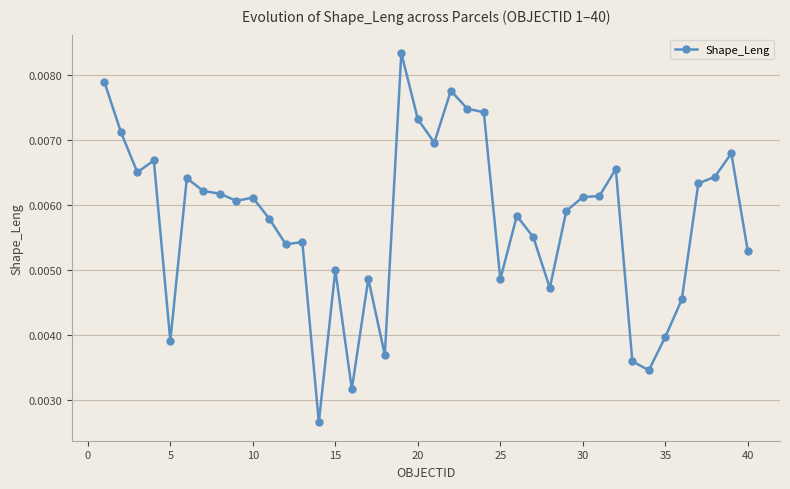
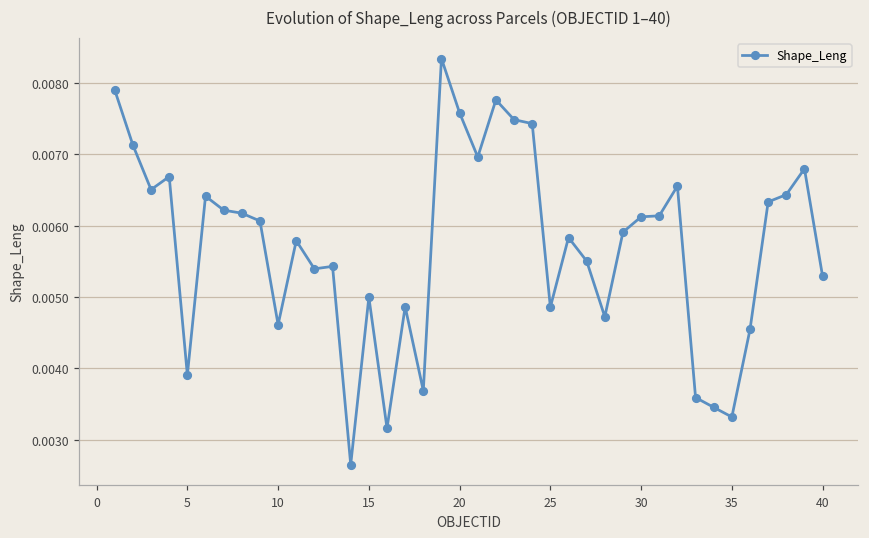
  {
    "5": 0.0039,
-   "10": 0.0061,
+   "10": 0.0046,
    "15": 0.0050,
-   "20": 0.0073,
+   "20": 0.0076,
    "25": 0.0049,
    "30": 0.0061,
-   "35": 0.0040,
+   "35": 0.0033,
    "40": 0.0053
  }
